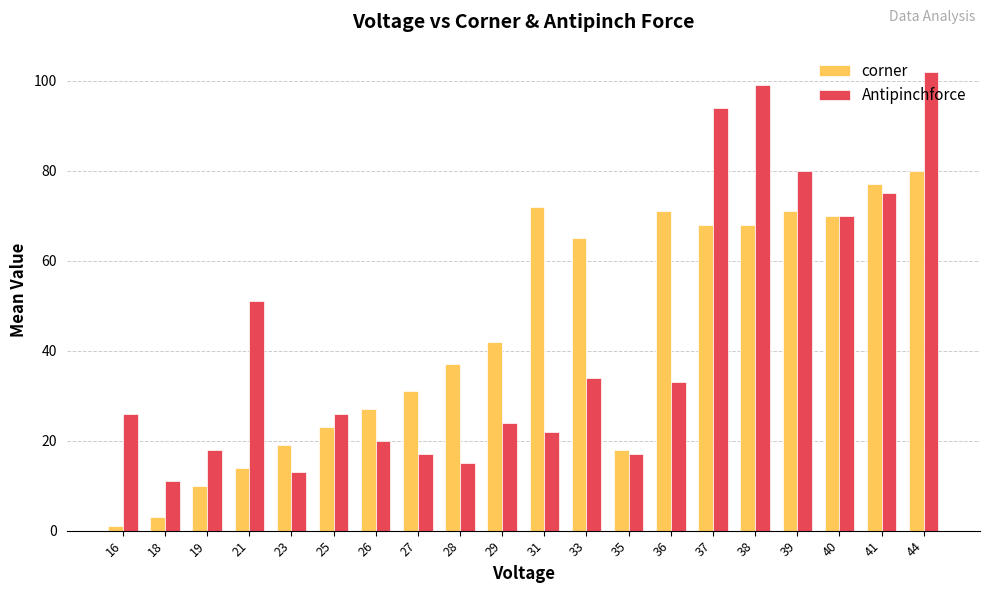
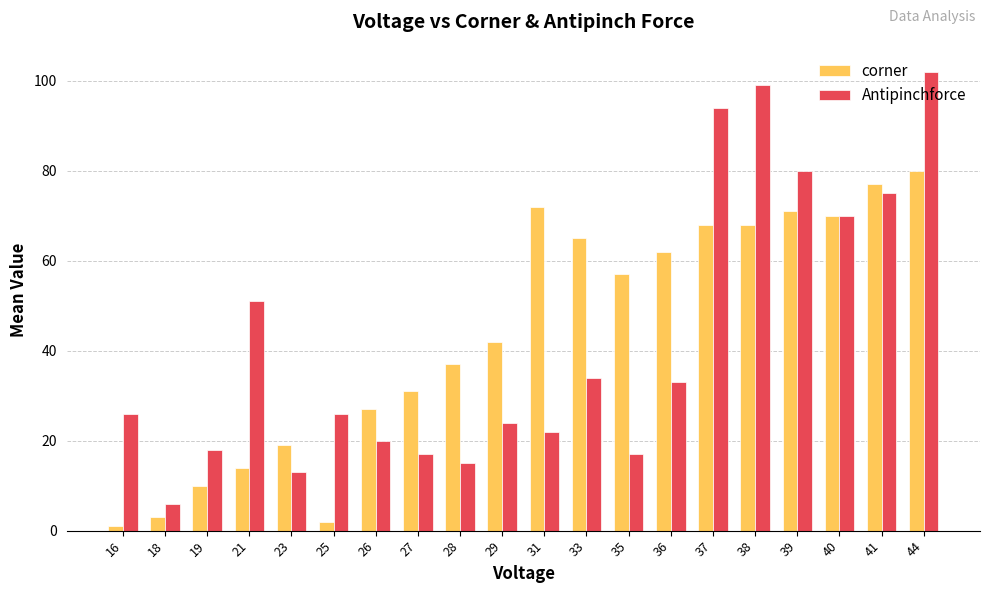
  {
    "corner": {
      "16": 1,
      "18": 3,
      "19": 10,
      "21": 14,
      "23": 19,
-     "25": 23,
+     "25": 2,
      "26": 27,
      "27": 31,
      "28": 37,
      "29": 42,
      "31": 72,
      "33": 65,
-     "35": 18,
-     "36": 71,
+     "35": 57,
+     "36": 62,
      "37": 68,
      "38": 68,
      "39": 71,
      "40": 70,
      "41": 77,
      "44": 80
    },
    "Antipinchforce": {
      "16": 26,
-     "18": 11,
+     "18": 6,
      "19": 18,
      "21": 51,
      "23": 13,
      "25": 26,
      "26": 20,
      "27": 17,
      "28": 15,
      "29": 24,
      "31": 22,
      "33": 34,
      "35": 17,
      "36": 33,
      "37": 94,
      "38": 99,
      "39": 80,
      "40": 70,
      "41": 75,
      "44": 102
    }
  }
